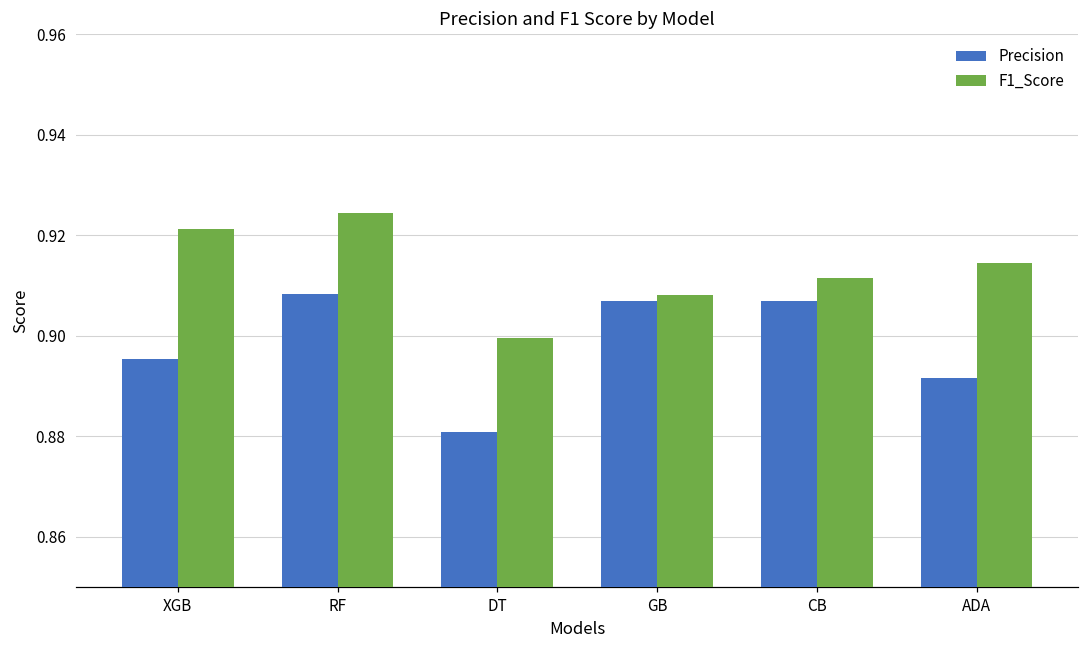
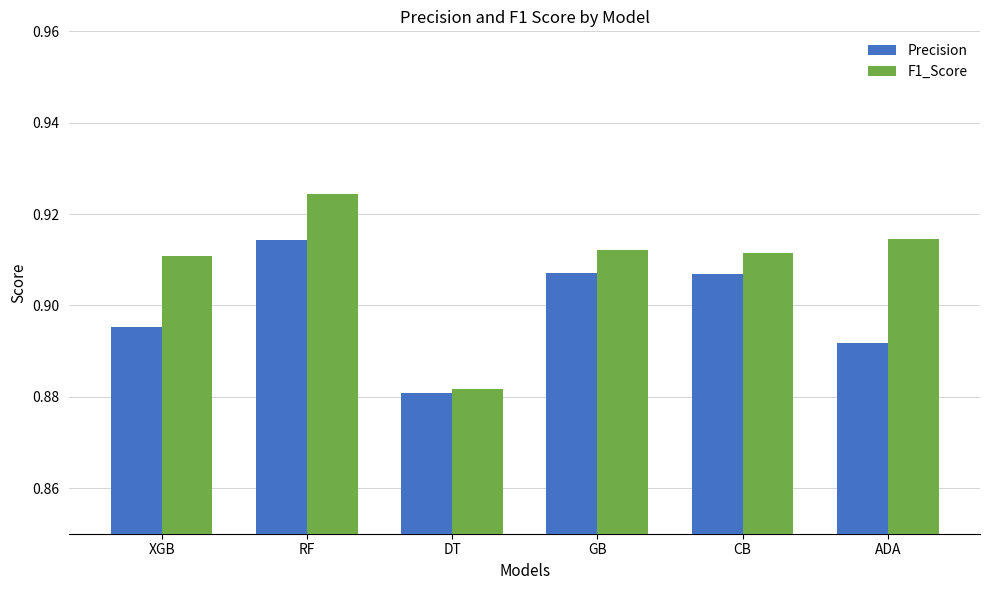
  {
    "Precision": {
      "XGB": 0.895,
-     "RF": 0.908,
+     "RF": 0.914,
      "DT": 0.881,
      "GB": 0.907,
      "CB": 0.907,
      "ADA": 0.892
    },
    "F1_Score": {
-     "XGB": 0.921,
+     "XGB": 0.911,
      "RF": 0.924,
-     "DT": 0.900,
-     "GB": 0.908,
+     "DT": 0.882,
+     "GB": 0.912,
      "CB": 0.911,
      "ADA": 0.914
    }
  }
